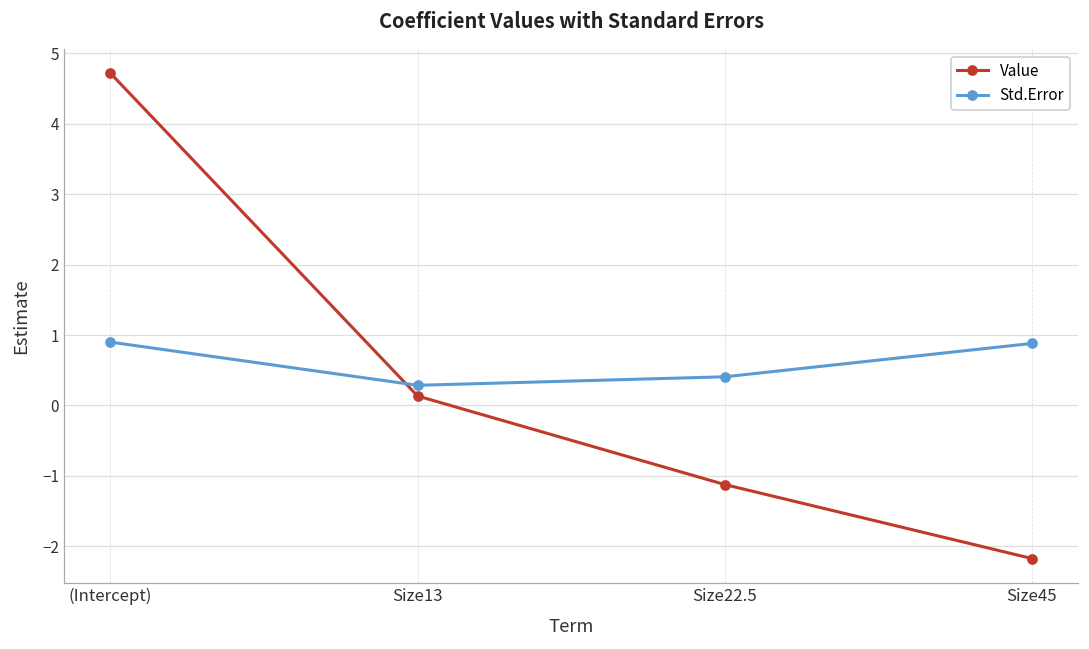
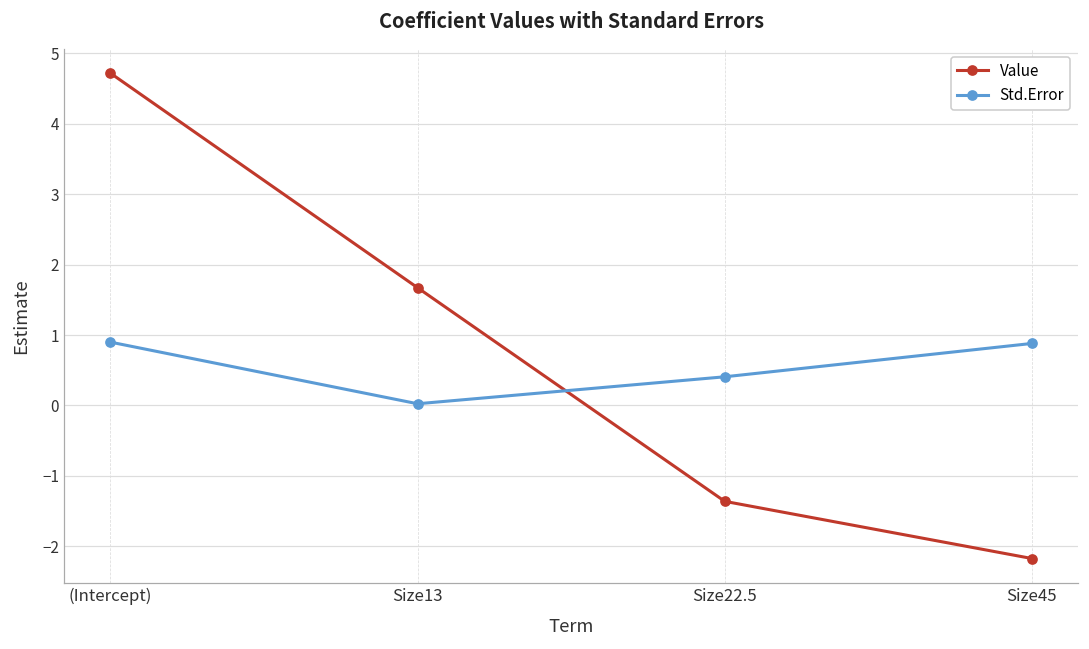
  {
    "Value": {
      "(Intercept)": 4.7,
-     "Size13": 0.1,
-     "Size22.5": -1.1,
+     "Size13": 1.7,
+     "Size22.5": -1.4,
      "Size45": -2.2
    },
    "Std.Error": {
      "(Intercept)": 0.9,
-     "Size13": 0.3,
+     "Size13": 0.0,
      "Size22.5": 0.4,
      "Size45": 0.9
    }
  }
